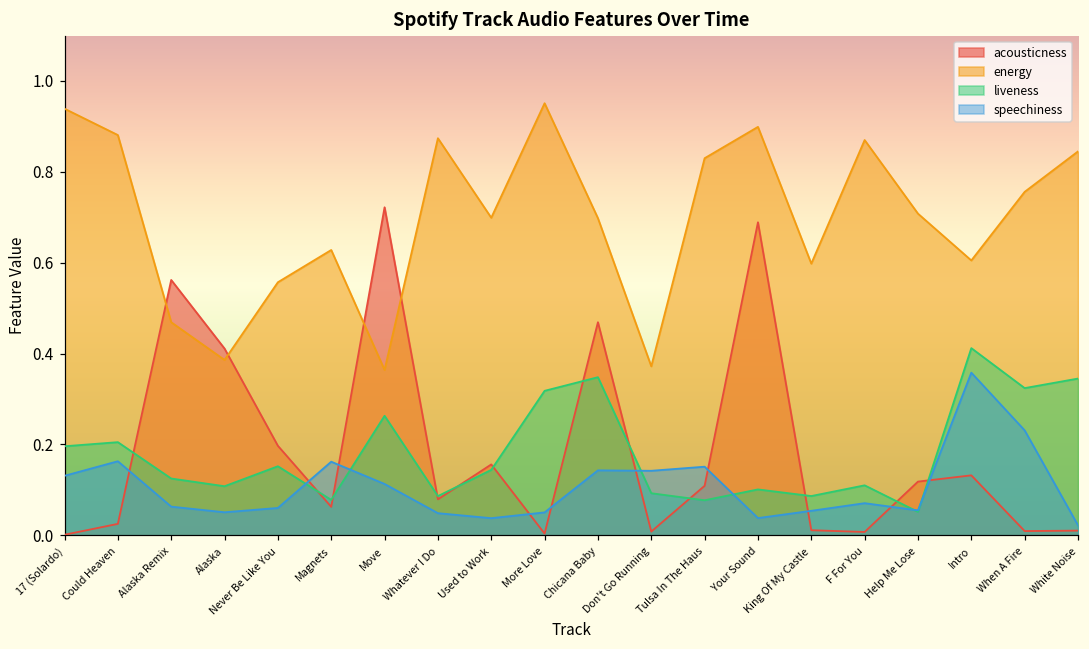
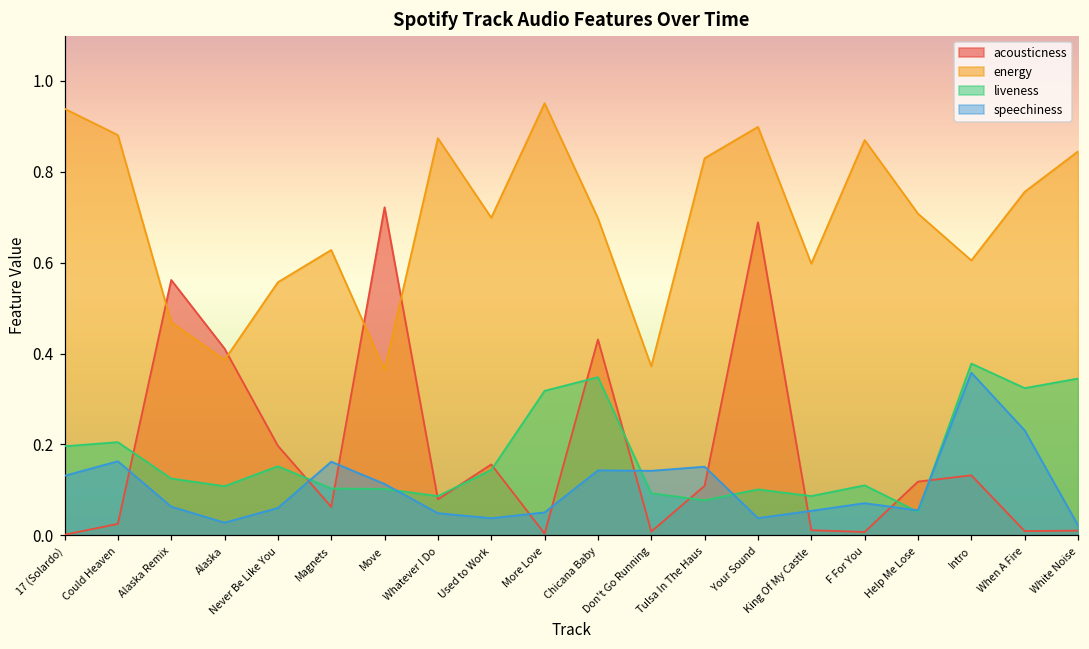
  {
    "acousticness": {
      "17 (Solardo)": 0.00,
      "Could Heaven": 0.03,
      "Alaska Remix": 0.56,
      "Alaska": 0.41,
      "Never Be Like You": 0.20,
      "Magnets": 0.06,
      "Move": 0.72,
      "Whatever I Do": 0.08,
      "Used to Work": 0.16,
      "More Love": 0.00,
-     "Chicana Baby": 0.47,
+     "Chicana Baby": 0.43,
      "Don't Go Running": 0.01,
      "Tulsa In The Haus": 0.11,
      "Your Sound": 0.69,
      "King Of My Castle": 0.01,
      "F For You": 0.01,
      "Help Me Lose": 0.12,
      "Intro": 0.13,
      "When A Fire": 0.01,
      "White Noise": 0.01
    },
    "energy": {
      "17 (Solardo)": 0.94,
      "Could Heaven": 0.88,
      "Alaska Remix": 0.47,
      "Alaska": 0.39,
      "Never Be Like You": 0.56,
      "Magnets": 0.63,
      "Move": 0.36,
      "Whatever I Do": 0.87,
      "Used to Work": 0.70,
      "More Love": 0.95,
      "Chicana Baby": 0.70,
      "Don't Go Running": 0.37,
      "Tulsa In The Haus": 0.83,
      "Your Sound": 0.90,
      "King Of My Castle": 0.60,
      "F For You": 0.87,
      "Help Me Lose": 0.71,
      "Intro": 0.61,
      "When A Fire": 0.76,
      "White Noise": 0.85
    },
    "liveness": {
      "17 (Solardo)": 0.20,
      "Could Heaven": 0.21,
      "Alaska Remix": 0.13,
      "Alaska": 0.11,
      "Never Be Like You": 0.15,
-     "Magnets": 0.08,
-     "Move": 0.26,
+     "Magnets": 0.10,
+     "Move": 0.10,
      "Whatever I Do": 0.09,
      "Used to Work": 0.14,
      "More Love": 0.32,
      "Chicana Baby": 0.35,
      "Don't Go Running": 0.09,
      "Tulsa In The Haus": 0.08,
      "Your Sound": 0.10,
      "King Of My Castle": 0.09,
      "F For You": 0.11,
-     "Intro": 0.41,
+     "Intro": 0.38,
      "When A Fire": 0.32,
      "White Noise": 0.35
    },
    "speechiness": {
      "17 (Solardo)": 0.13,
      "Could Heaven": 0.16,
      "Alaska Remix": 0.06,
-     "Alaska": 0.05,
+     "Alaska": 0.03,
      "Never Be Like You": 0.06,
      "Magnets": 0.16,
      "Move": 0.11,
      "Whatever I Do": 0.05,
      "Used to Work": 0.04,
      "More Love": 0.05,
      "Chicana Baby": 0.14,
      "Don't Go Running": 0.14,
      "Tulsa In The Haus": 0.15,
      "Your Sound": 0.04,
      "King Of My Castle": 0.05,
      "F For You": 0.07,
      "Intro": 0.36,
      "When A Fire": 0.23,
      "White Noise": 0.02
    }
  }
